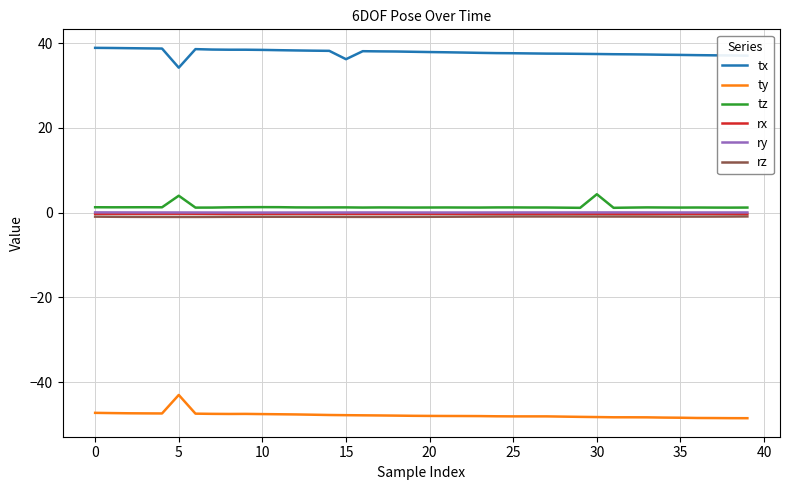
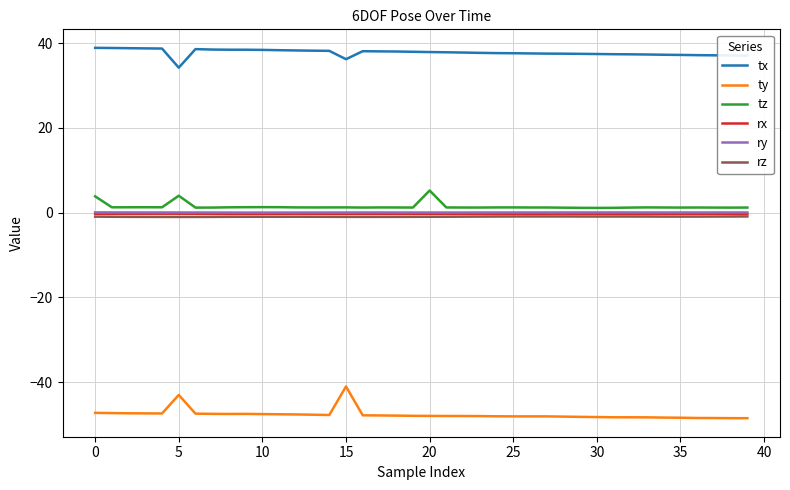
  {
    "tx": {
      "0": 39,
      "5": 34,
      "10": 38,
      "15": 36,
      "20": 38,
      "25": 38,
      "30": 37,
      "35": 37
    },
    "ty": {
      "0": -47,
      "5": -43,
      "10": -48,
-     "15": -48,
+     "15": -41,
      "20": -48,
      "25": -48,
      "30": -48,
      "35": -48
    },
    "tz": {
-     "0": 1,
+     "0": 4,
      "5": 4,
      "10": 1,
      "15": 1,
-     "20": 1,
+     "20": 5,
      "25": 1,
-     "30": 4,
+     "30": 1,
      "35": 1
    },
    "rz": {
      "0": -1,
      "5": -1,
      "10": -1,
      "15": -1,
      "20": -1,
      "25": -1,
      "30": -1,
      "35": -1
    }
  }
